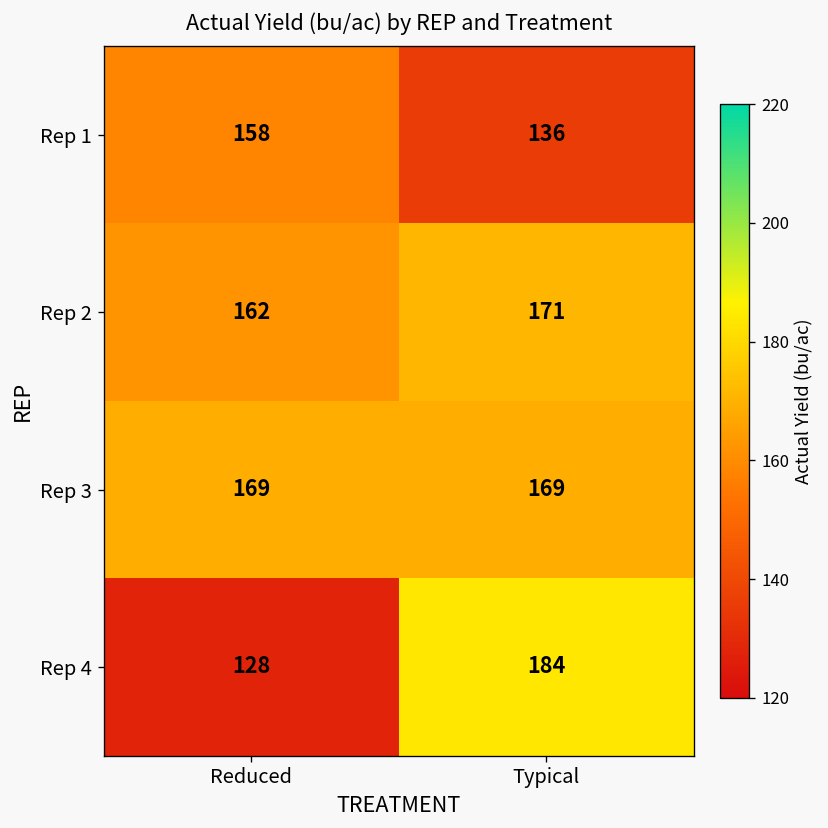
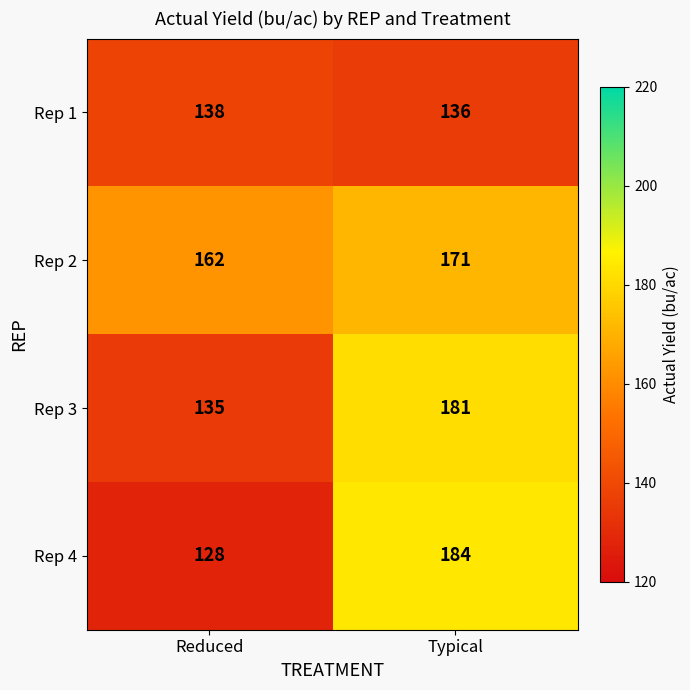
  {
    "Rep 1": {
-     "Reduced": 158,
+     "Reduced": 138,
      "Typical": 136
    },
    "Rep 2": {
      "Reduced": 162,
      "Typical": 171
    },
    "Rep 3": {
-     "Reduced": 169,
-     "Typical": 169
+     "Reduced": 135,
+     "Typical": 181
    },
    "Rep 4": {
      "Reduced": 128,
      "Typical": 184
    }
  }
